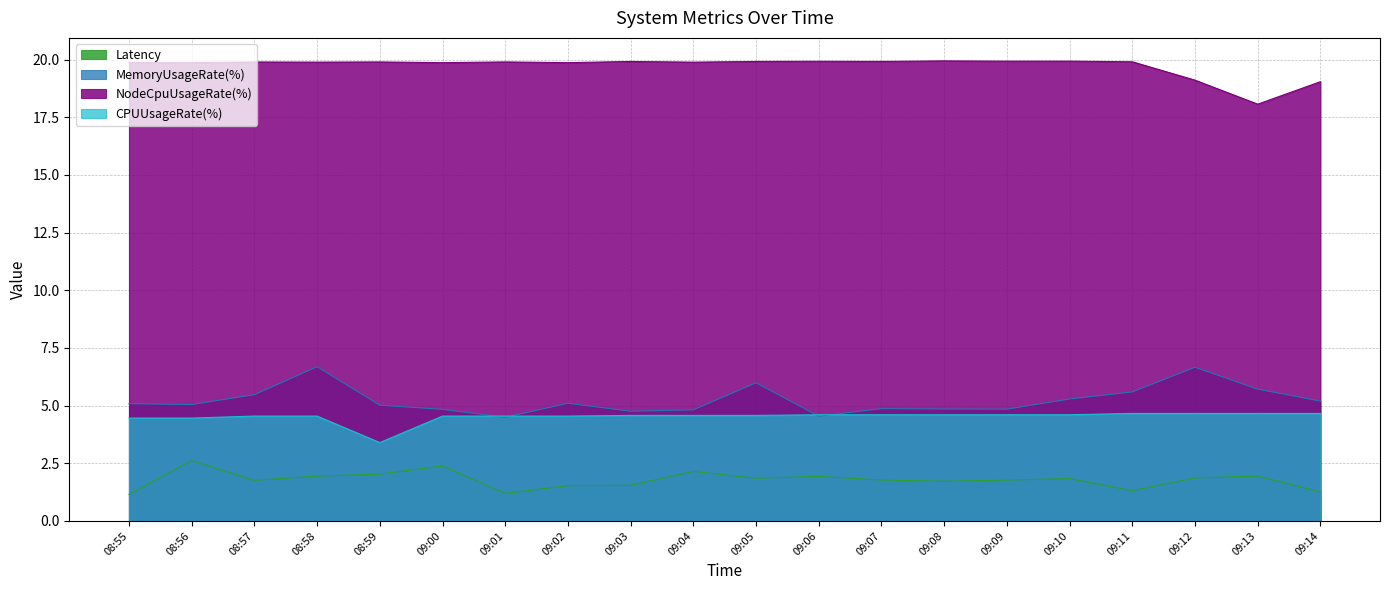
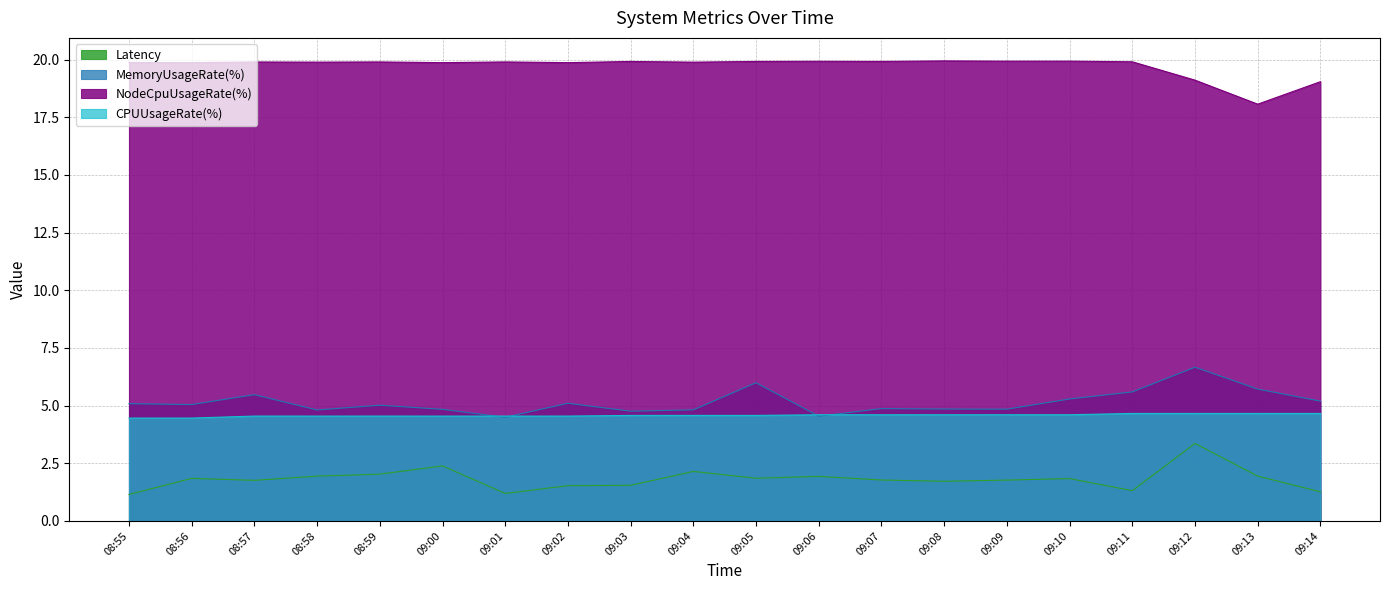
  {
    "Latency": {
      "08:55": 1.1,
-     "08:56": 2.6,
+     "08:56": 1.8,
      "08:57": 1.8,
      "08:58": 1.9,
      "08:59": 2.0,
      "09:00": 2.4,
      "09:01": 1.2,
      "09:02": 1.5,
      "09:03": 1.5,
      "09:04": 2.1,
      "09:05": 1.9,
      "09:06": 1.9,
      "09:07": 1.8,
      "09:08": 1.7,
      "09:09": 1.8,
      "09:10": 1.8,
      "09:11": 1.3,
-     "09:12": 1.9,
+     "09:12": 3.4,
      "09:13": 1.9,
      "09:14": 1.3
    },
    "MemoryUsageRate(%)": {
      "08:55": 5.1,
      "08:56": 5.0,
      "08:57": 5.5,
-     "08:58": 6.7,
+     "08:58": 4.8,
      "08:59": 5.0,
      "09:00": 4.8,
      "09:02": 5.1,
      "09:03": 4.8,
      "09:04": 4.8,
      "09:05": 6.0,
      "09:07": 4.9,
      "09:08": 4.9,
      "09:09": 4.8,
      "09:10": 5.3,
      "09:11": 5.6,
      "09:12": 6.7,
      "09:13": 5.7,
      "09:14": 5.2
    },
    "NodeCpuUsageRate(%)": {
      "08:58": 19.9,
      "08:59": 19.9,
      "09:00": 19.9,
      "09:01": 19.9,
      "09:02": 19.9,
      "09:03": 19.9,
      "09:04": 19.9,
      "09:05": 19.9,
      "09:06": 19.9,
      "09:07": 19.9,
      "09:08": 19.9,
      "09:09": 19.9,
      "09:10": 19.9,
      "09:11": 19.9,
      "09:12": 19.1,
      "09:13": 18.1,
      "09:14": 19.0
    },
    "CPUUsageRate(%)": {
      "08:55": 4.5,
      "08:56": 4.5,
      "08:57": 4.5,
      "08:58": 4.5,
-     "08:59": 3.4,
+     "08:59": 4.5,
      "09:00": 4.5,
      "09:02": 4.5,
      "09:03": 4.6,
      "09:04": 4.6,
      "09:05": 4.6,
      "09:07": 4.6,
      "09:08": 4.6,
      "09:09": 4.6,
      "09:10": 4.6,
      "09:11": 4.7,
      "09:12": 4.7,
      "09:13": 4.7,
      "09:14": 4.7
    }
  }
